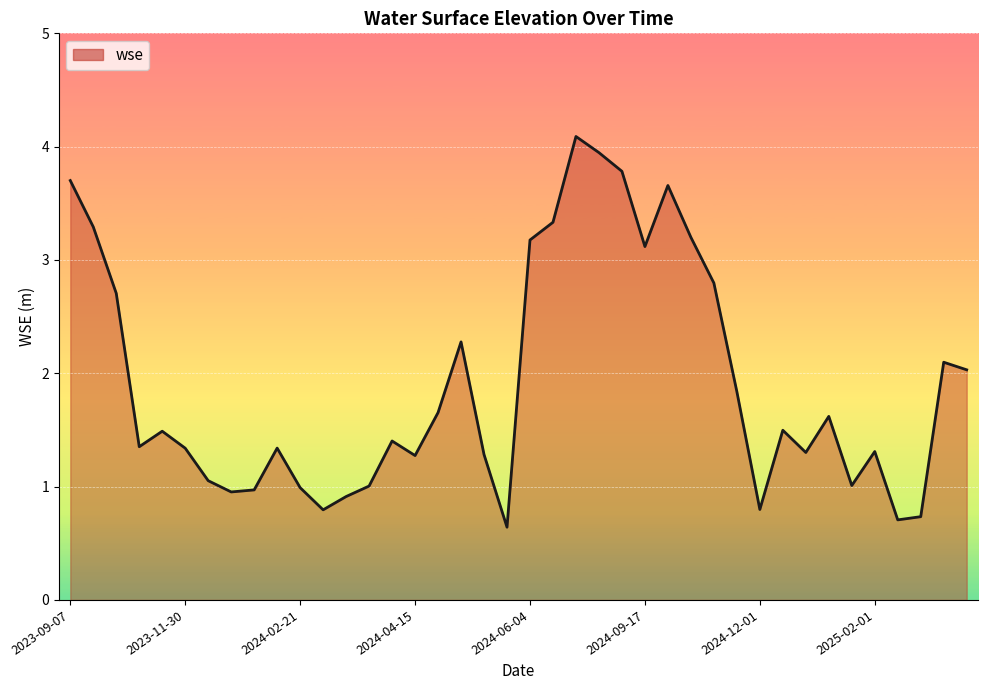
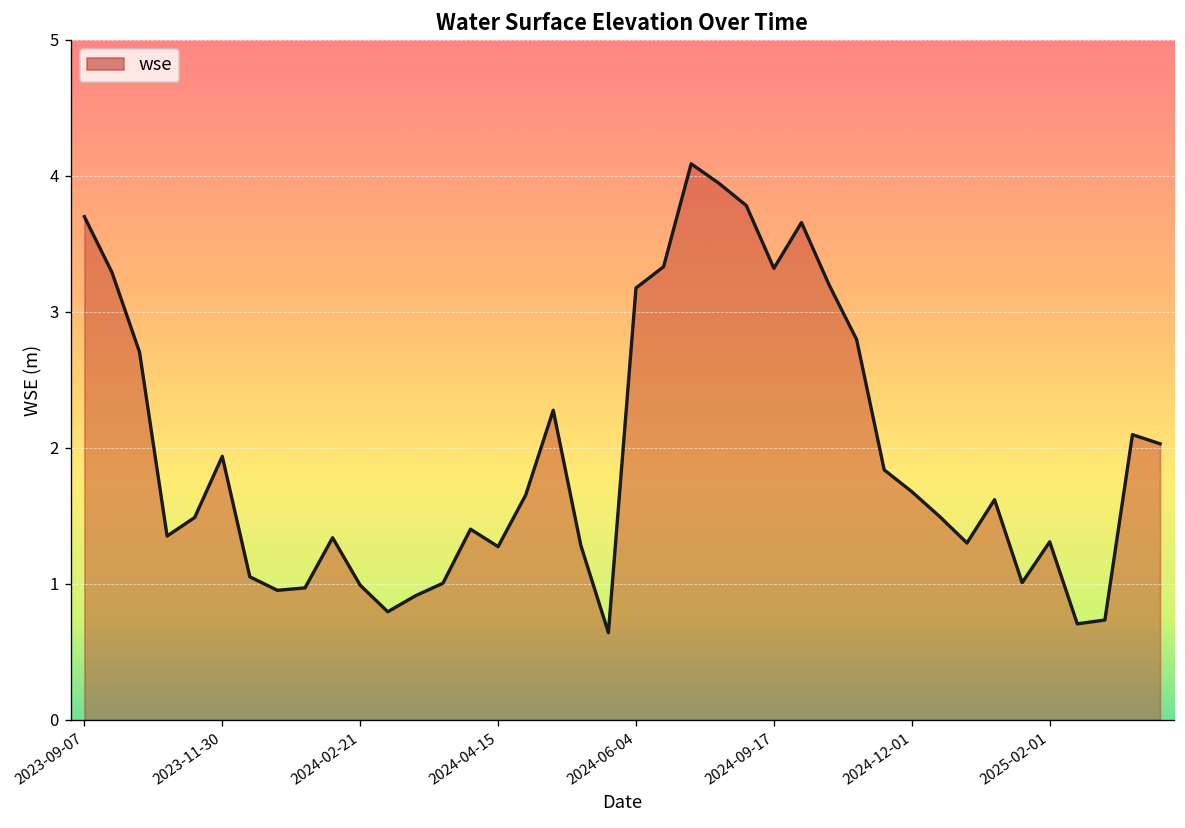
  {
    "2023-09-07": 3.70,
-   "2023-11-30": 1.34,
+   "2023-11-30": 1.94,
    "2024-02-21": 0.99,
    "2024-04-15": 1.27,
    "2024-06-04": 3.18,
-   "2024-09-17": 3.12,
-   "2024-12-01": 0.80,
+   "2024-09-17": 3.32,
+   "2024-12-01": 1.68,
    "2025-02-01": 1.31
  }
